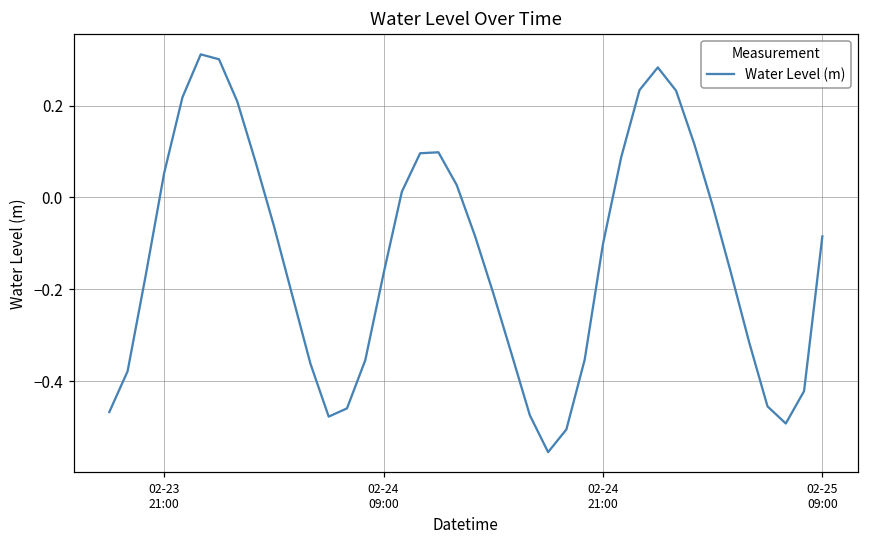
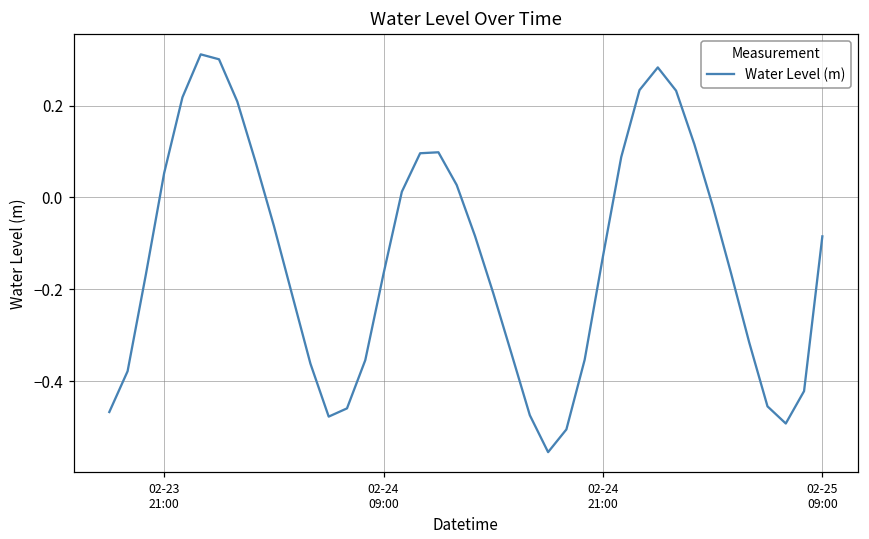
  {
    "02-23 21:00": 0.05,
    "02-24 09:00": -0.17,
-   "02-24 21:00": -0.10,
+   "02-24 21:00": -0.13,
    "02-25 09:00": -0.08
  }
